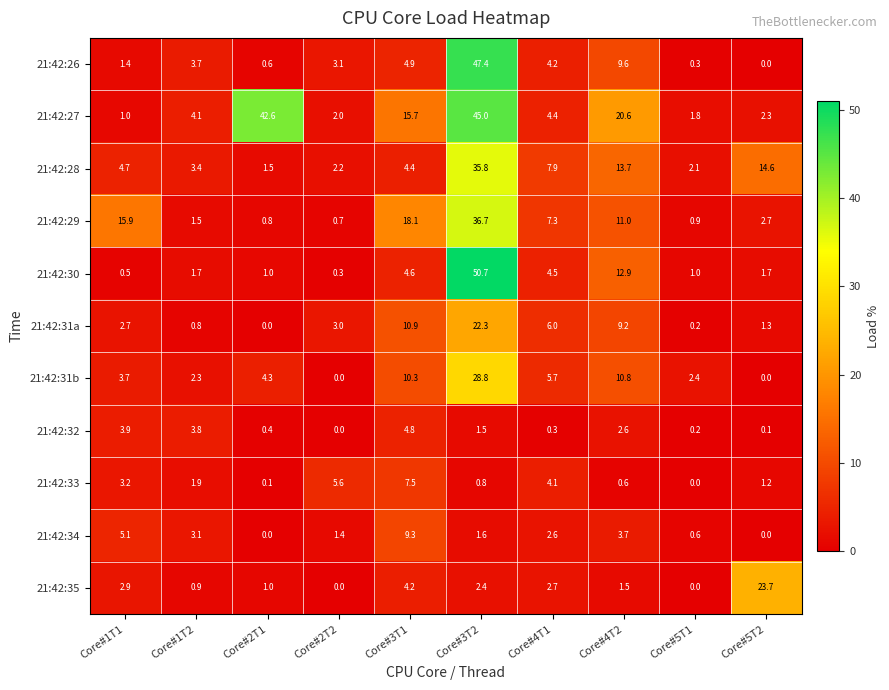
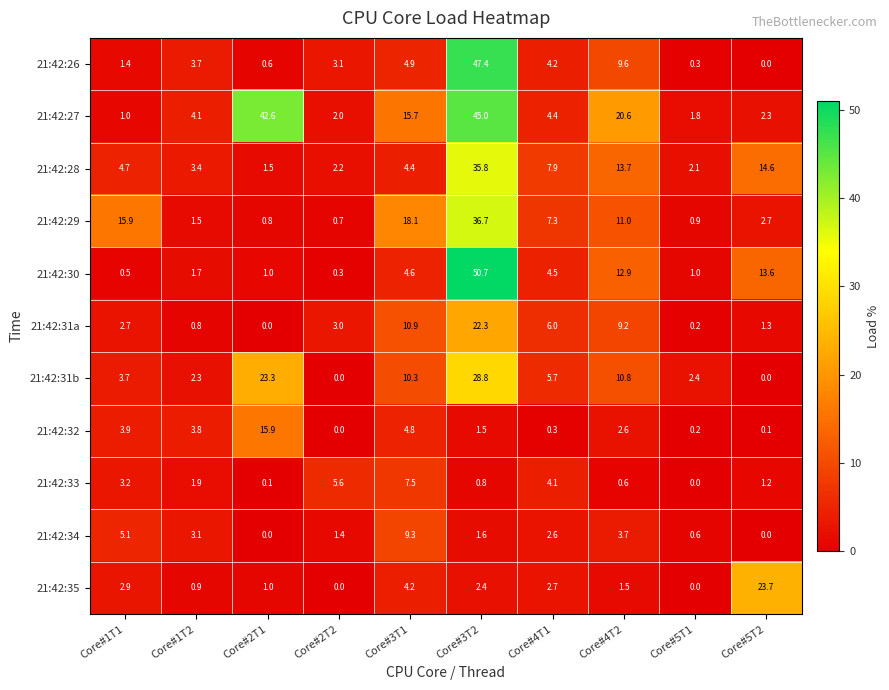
  {
    "21:42:26": {
      "Core#1T1": 1.4,
      "Core#1T2": 3.7,
      "Core#2T1": 0.6,
      "Core#2T2": 3.1,
      "Core#3T1": 4.9,
      "Core#3T2": 47.4,
      "Core#4T1": 4.2,
      "Core#4T2": 9.6,
      "Core#5T1": 0.3,
      "Core#5T2": 0.0
    },
    "21:42:27": {
      "Core#1T1": 1.0,
      "Core#1T2": 4.1,
      "Core#2T1": 42.6,
      "Core#2T2": 2.0,
      "Core#3T1": 15.7,
      "Core#3T2": 45.0,
      "Core#4T1": 4.4,
      "Core#4T2": 20.6,
      "Core#5T1": 1.8,
      "Core#5T2": 2.3
    },
    "21:42:28": {
      "Core#1T1": 4.7,
      "Core#1T2": 3.4,
      "Core#2T1": 1.5,
      "Core#2T2": 2.2,
      "Core#3T1": 4.4,
      "Core#3T2": 35.8,
      "Core#4T1": 7.9,
      "Core#4T2": 13.7,
      "Core#5T1": 2.1,
      "Core#5T2": 14.6
    },
    "21:42:29": {
      "Core#1T1": 15.9,
      "Core#1T2": 1.5,
      "Core#2T1": 0.8,
      "Core#2T2": 0.7,
      "Core#3T1": 18.1,
      "Core#3T2": 36.7,
      "Core#4T1": 7.3,
      "Core#4T2": 11.0,
      "Core#5T1": 0.9,
      "Core#5T2": 2.7
    },
    "21:42:30": {
      "Core#1T1": 0.5,
      "Core#1T2": 1.7,
      "Core#2T1": 1.0,
      "Core#2T2": 0.3,
      "Core#3T1": 4.6,
      "Core#3T2": 50.7,
      "Core#4T1": 4.5,
      "Core#4T2": 12.9,
      "Core#5T1": 1.0,
-     "Core#5T2": 1.7
+     "Core#5T2": 13.6
    },
    "21:42:31a": {
      "Core#1T1": 2.7,
      "Core#1T2": 0.8,
      "Core#2T1": 0.0,
      "Core#2T2": 3.0,
      "Core#3T1": 10.9,
      "Core#3T2": 22.3,
      "Core#4T1": 6.0,
      "Core#4T2": 9.2,
      "Core#5T1": 0.2,
      "Core#5T2": 1.3
    },
    "21:42:31b": {
      "Core#1T1": 3.7,
      "Core#1T2": 2.3,
-     "Core#2T1": 4.3,
+     "Core#2T1": 23.3,
      "Core#2T2": 0.0,
      "Core#3T1": 10.3,
      "Core#3T2": 28.8,
      "Core#4T1": 5.7,
      "Core#4T2": 10.8,
      "Core#5T1": 2.4,
      "Core#5T2": 0.0
    },
    "21:42:32": {
      "Core#1T1": 3.9,
      "Core#1T2": 3.8,
-     "Core#2T1": 0.4,
+     "Core#2T1": 15.9,
      "Core#2T2": 0.0,
      "Core#3T1": 4.8,
      "Core#3T2": 1.5,
      "Core#4T1": 0.3,
      "Core#4T2": 2.6,
      "Core#5T1": 0.2,
      "Core#5T2": 0.1
    },
    "21:42:33": {
      "Core#1T1": 3.2,
      "Core#1T2": 1.9,
      "Core#2T1": 0.1,
      "Core#2T2": 5.6,
      "Core#3T1": 7.5,
      "Core#3T2": 0.8,
      "Core#4T1": 4.1,
      "Core#4T2": 0.6,
      "Core#5T1": 0.0,
      "Core#5T2": 1.2
    },
    "21:42:34": {
      "Core#1T1": 5.1,
      "Core#1T2": 3.1,
      "Core#2T1": 0.0,
      "Core#2T2": 1.4,
      "Core#3T1": 9.3,
      "Core#3T2": 1.6,
      "Core#4T1": 2.6,
      "Core#4T2": 3.7,
      "Core#5T1": 0.6,
      "Core#5T2": 0.0
    },
    "21:42:35": {
      "Core#1T1": 2.9,
      "Core#1T2": 0.9,
      "Core#2T1": 1.0,
      "Core#2T2": 0.0,
      "Core#3T1": 4.2,
      "Core#3T2": 2.4,
      "Core#4T1": 2.7,
      "Core#4T2": 1.5,
      "Core#5T1": 0.0,
      "Core#5T2": 23.7
    }
  }
